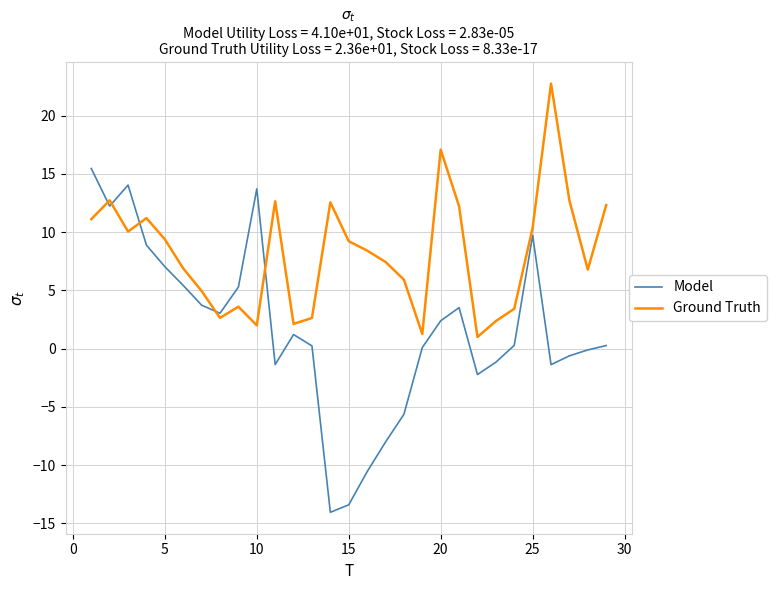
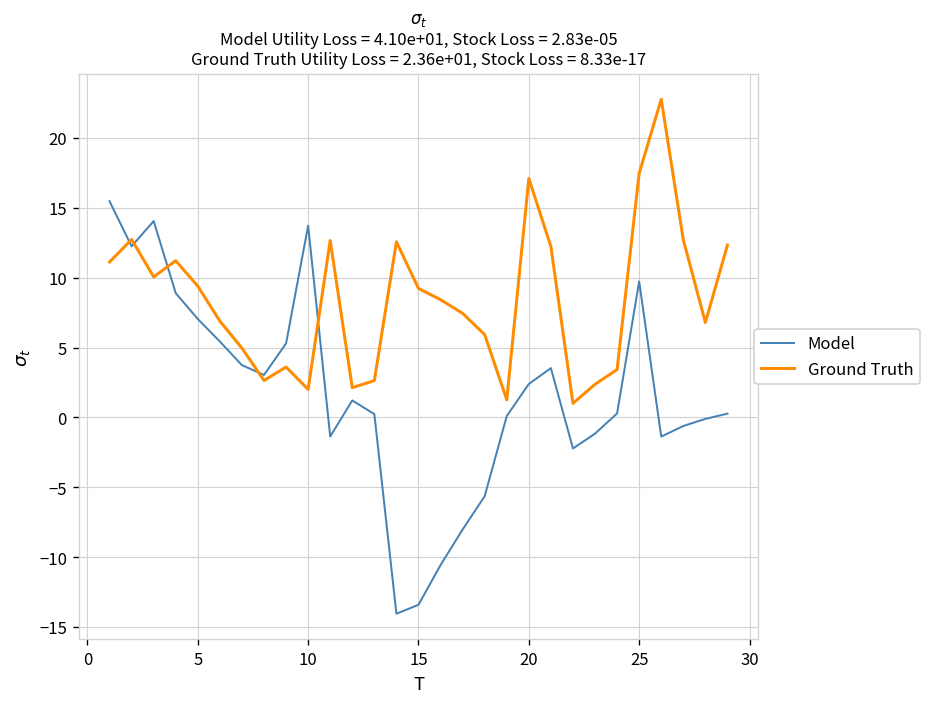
  {
    "Model": {
      "5": 7.0,
      "10": 13.7,
      "15": -13.4,
      "20": 2.4,
      "25": 9.7
    },
    "Ground Truth": {
      "5": 9.4,
      "10": 2.0,
      "15": 9.2,
      "20": 17.1,
-     "25": 10.4
+     "25": 17.5
    }
  }
